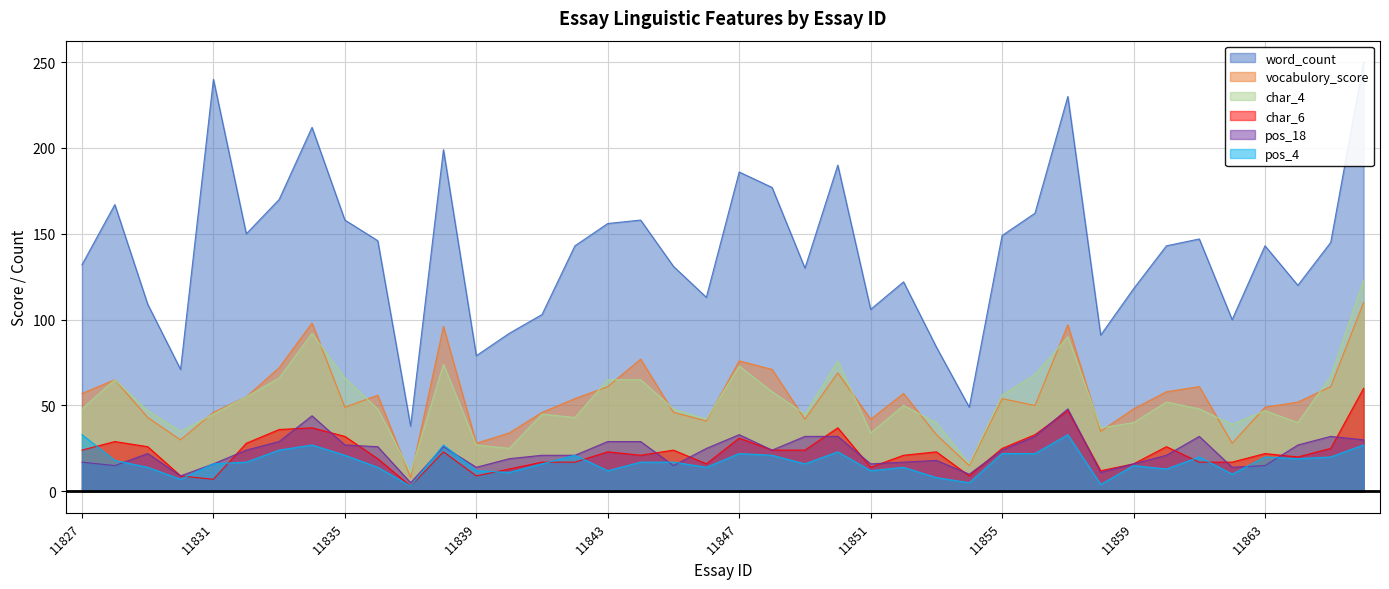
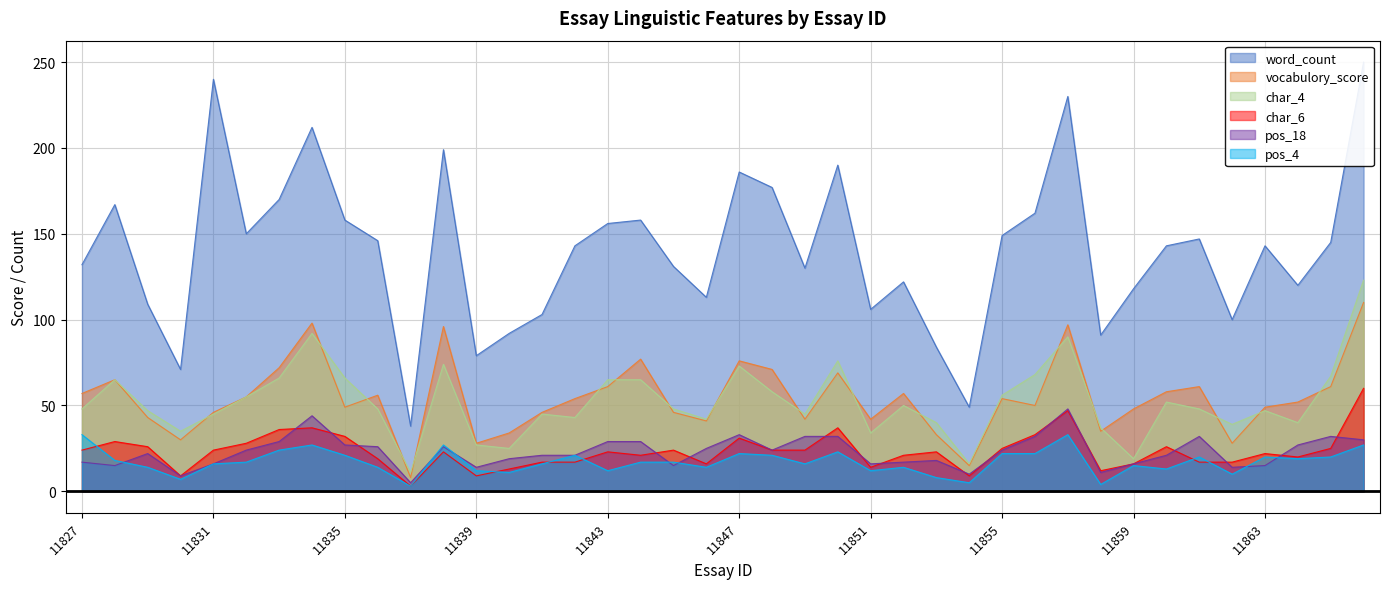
  {
    "word_count": {
      "11827": 132,
      "11831": 240,
      "11835": 158,
      "11839": 79,
      "11843": 156,
      "11847": 186,
      "11851": 106,
      "11855": 149,
      "11859": 118,
      "11863": 143
    },
    "vocabulory_score": {
      "11827": 57,
      "11835": 49,
      "11843": 61,
      "11847": 76,
      "11851": 42,
      "11855": 54,
      "11859": 48,
      "11863": 49
    },
    "char_4": {
      "11827": 48,
      "11835": 66,
      "11843": 65,
      "11847": 73,
      "11851": 34,
      "11855": 56,
-     "11859": 40,
+     "11859": 19,
      "11863": 47
    },
    "char_6": {
      "11827": 24,
-     "11831": 7,
+     "11831": 24,
      "11835": 32,
      "11839": 9,
      "11843": 23,
      "11847": 31,
      "11851": 14,
      "11863": 22
    },
    "pos_18": {
      "11827": 17,
      "11835": 27,
      "11839": 14,
      "11843": 29,
      "11847": 33,
      "11851": 16,
      "11863": 15
    },
    "pos_4": {
      "11827": 33,
      "11835": 21,
      "11839": 12,
      "11843": 12,
      "11847": 22,
      "11851": 12,
      "11855": 22,
      "11863": 20
    }
  }
